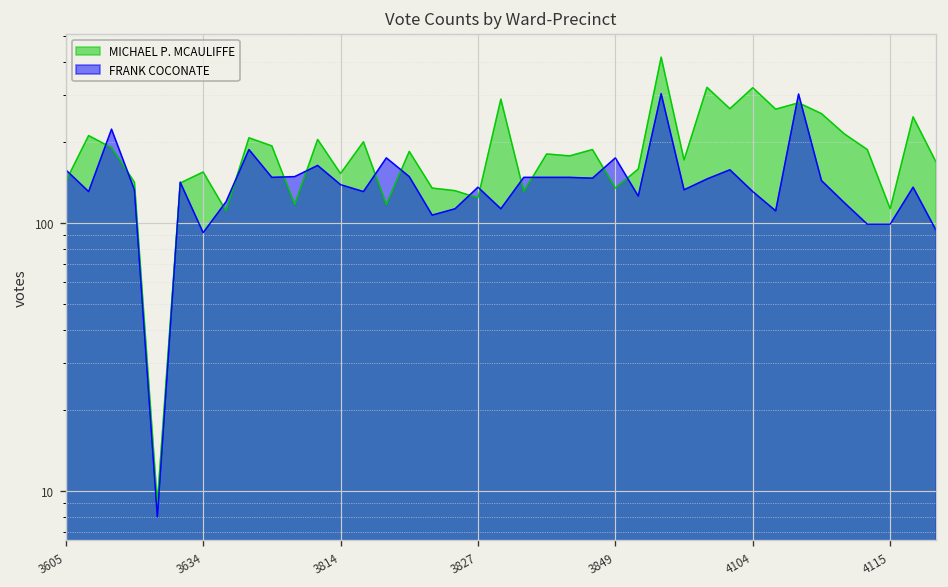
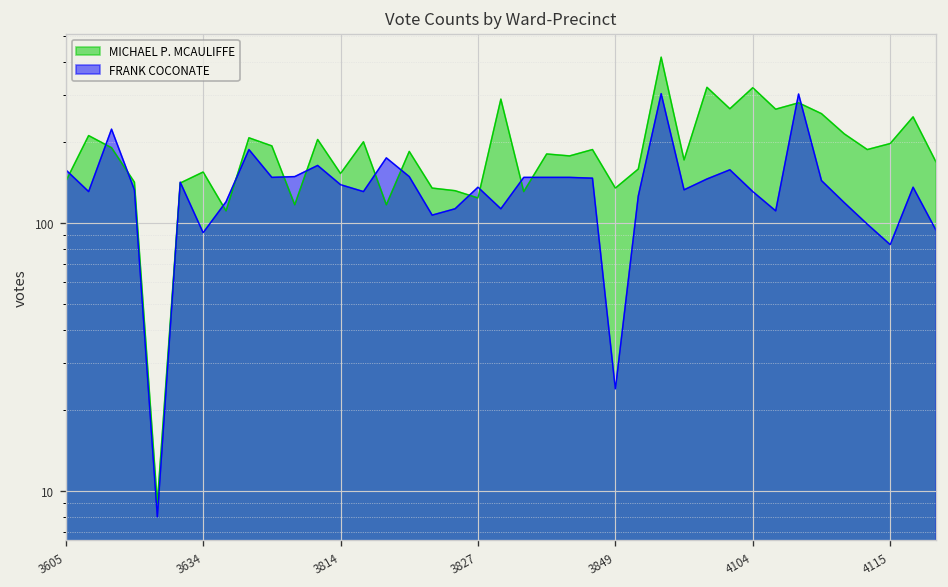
  {
    "MICHAEL P. MCAULIFFE": {
      "3605": 140,
      "3634": 160,
      "3814": 150,
      "3827": 120,
      "3849": 140,
      "4104": 320,
-     "4115": 110
+     "4115": 200
    },
    "FRANK COCONATE": {
      "3605": 160,
      "3634": 92,
      "3814": 140,
      "3827": 140,
-     "3849": 180,
+     "3849": 24,
      "4104": 130,
-     "4115": 100
+     "4115": 83
    }
  }
